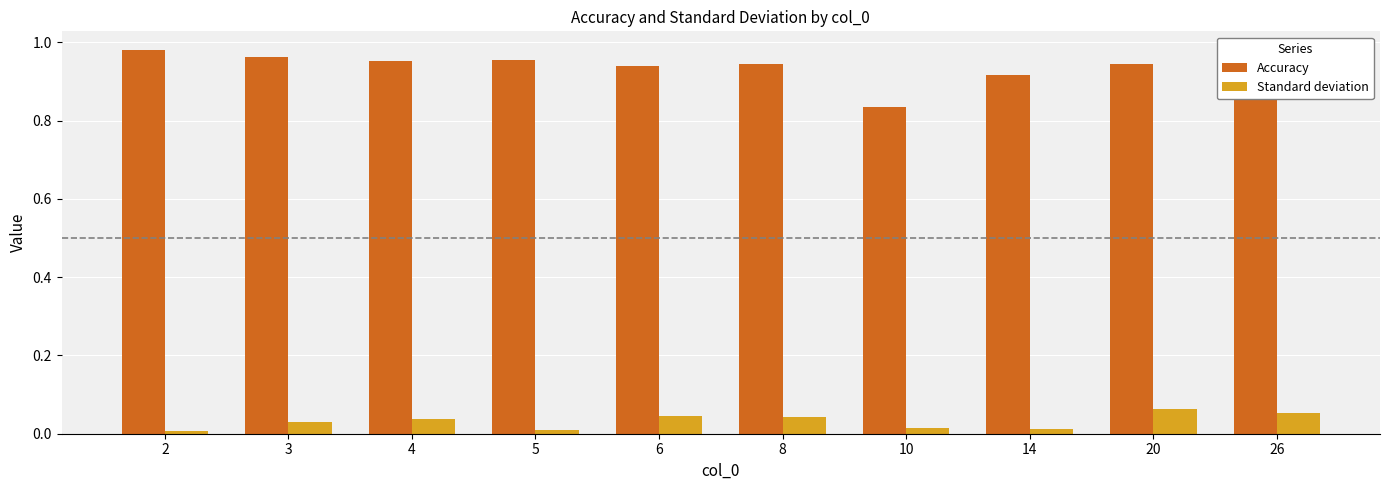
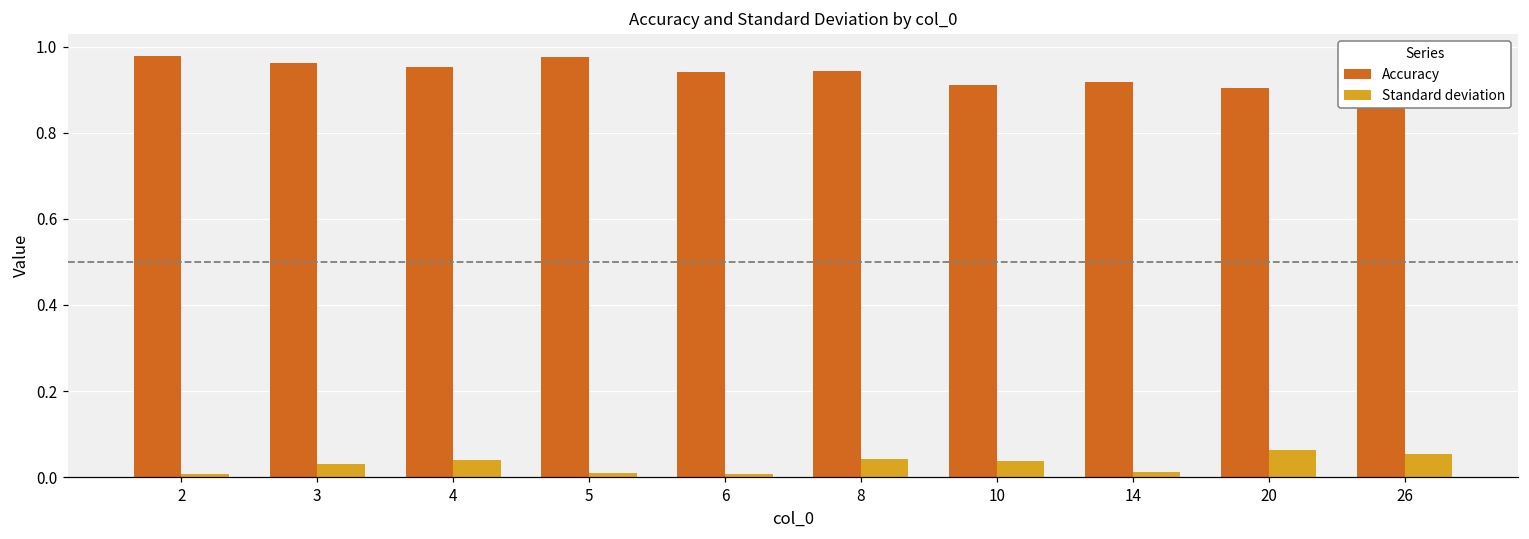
  {
    "Accuracy": {
      "2": 0.98,
      "3": 0.96,
      "4": 0.95,
-     "5": 0.96,
+     "5": 0.98,
      "6": 0.94,
      "8": 0.94,
-     "10": 0.83,
+     "10": 0.91,
      "14": 0.92,
-     "20": 0.95
+     "20": 0.90
    },
    "Standard deviation": {
      "3": 0.03,
      "4": 0.04,
      "5": 0.01,
-     "6": 0.05,
+     "6": 0.01,
      "8": 0.04,
-     "10": 0.01,
+     "10": 0.04,
      "14": 0.01,
      "20": 0.06,
      "26": 0.05
    }
  }
